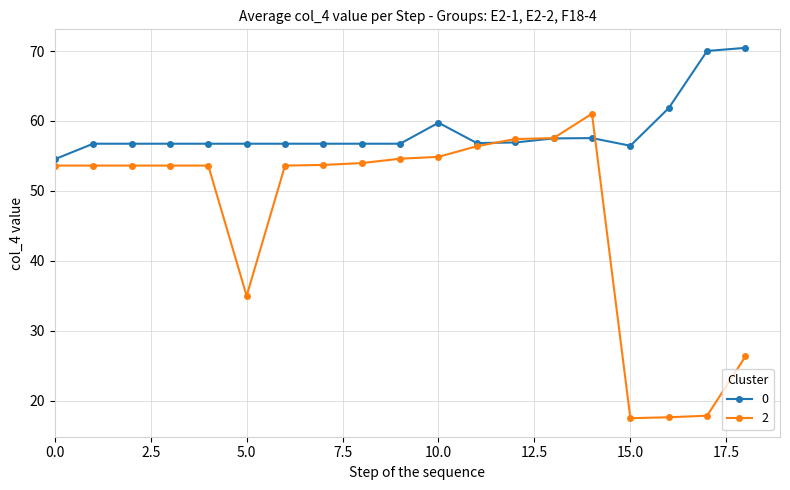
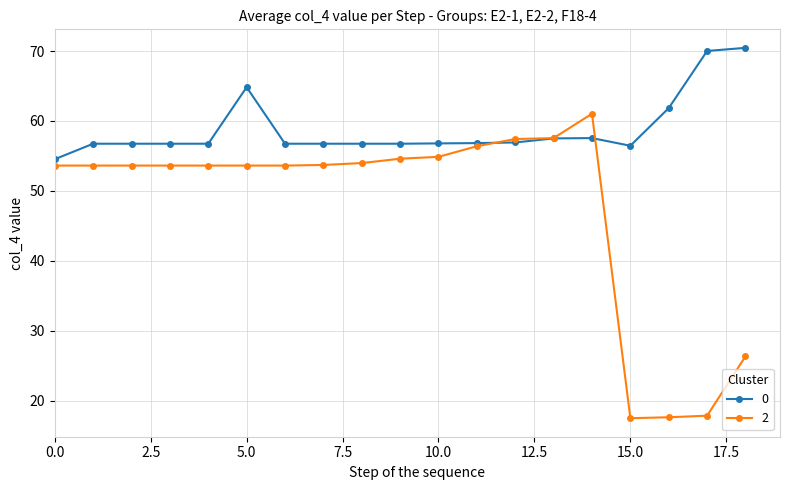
  {
    "0": {
      "0.0": 55,
-     "5.0": 57,
-     "10.0": 60,
+     "5.0": 65,
+     "10.0": 57,
      "15.0": 56
    },
    "2": {
      "0.0": 54,
-     "5.0": 35,
+     "5.0": 54,
      "10.0": 55,
      "15.0": 17
    }
  }
